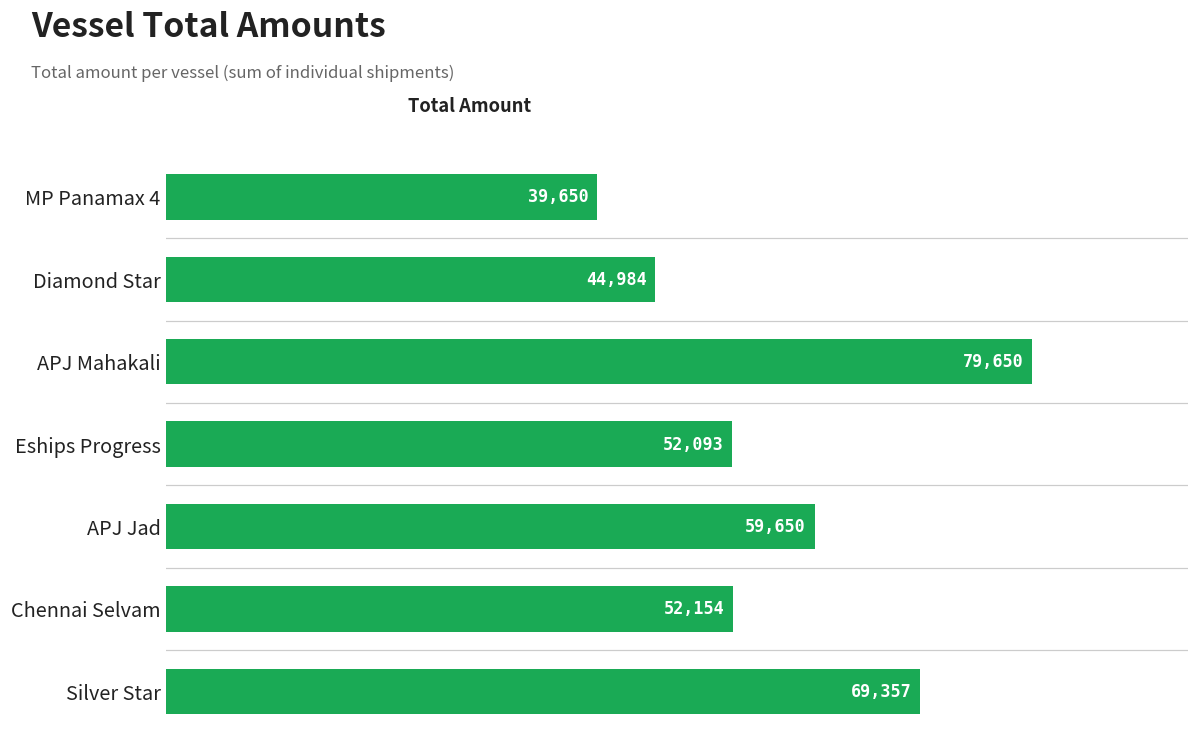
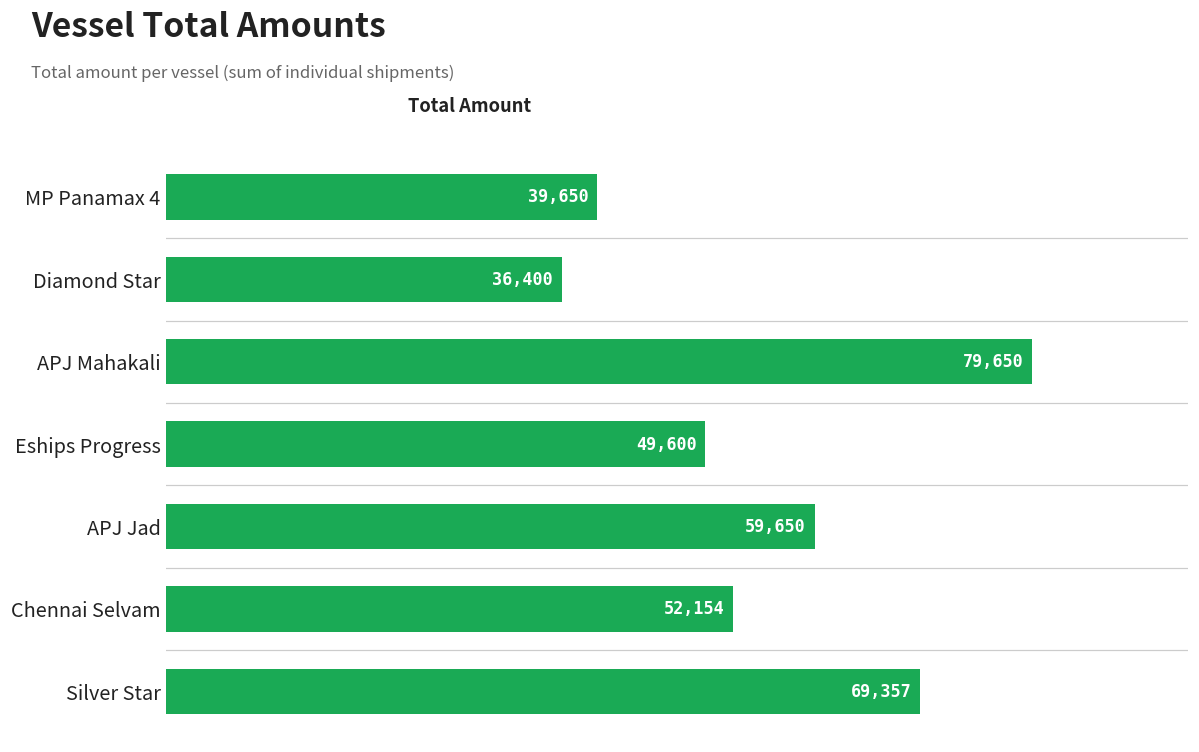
  {
    "MP Panamax 4": "39,650",
-   "Diamond Star": "44,984",
+   "Diamond Star": "36,400",
    "APJ Mahakali": "79,650",
-   "Eships Progress": "52,093",
+   "Eships Progress": "49,600",
    "APJ Jad": "59,650",
    "Chennai Selvam": "52,154",
    "Silver Star": "69,357"
  }
